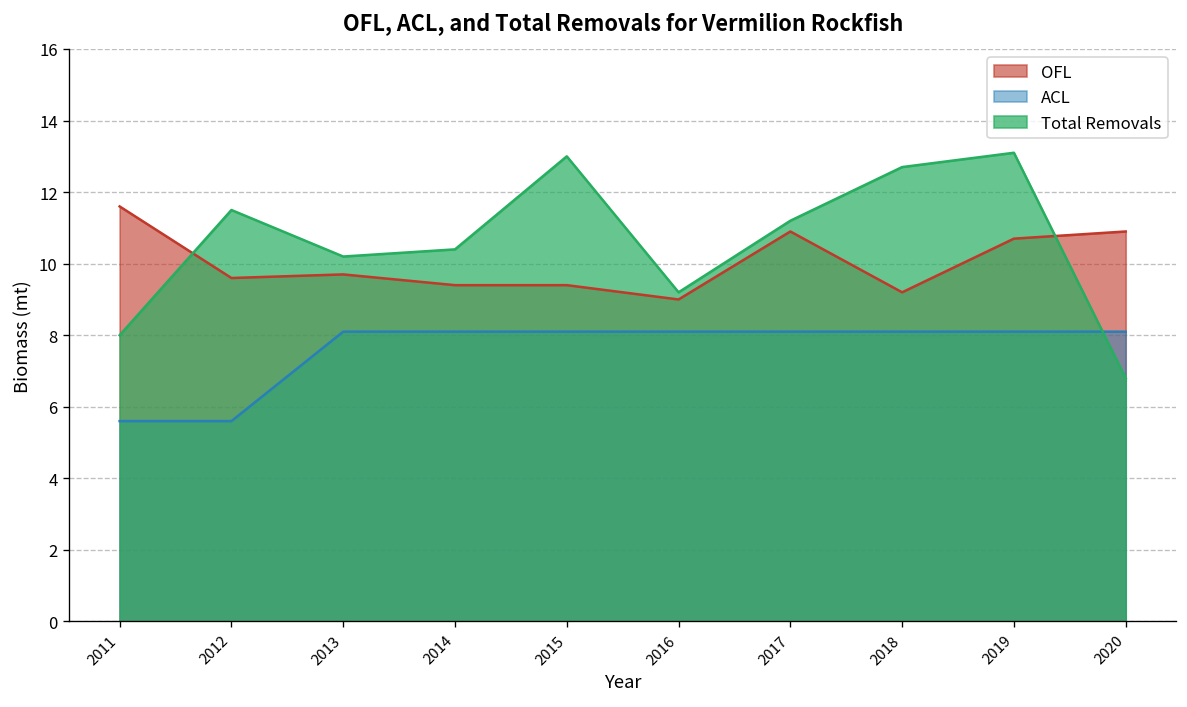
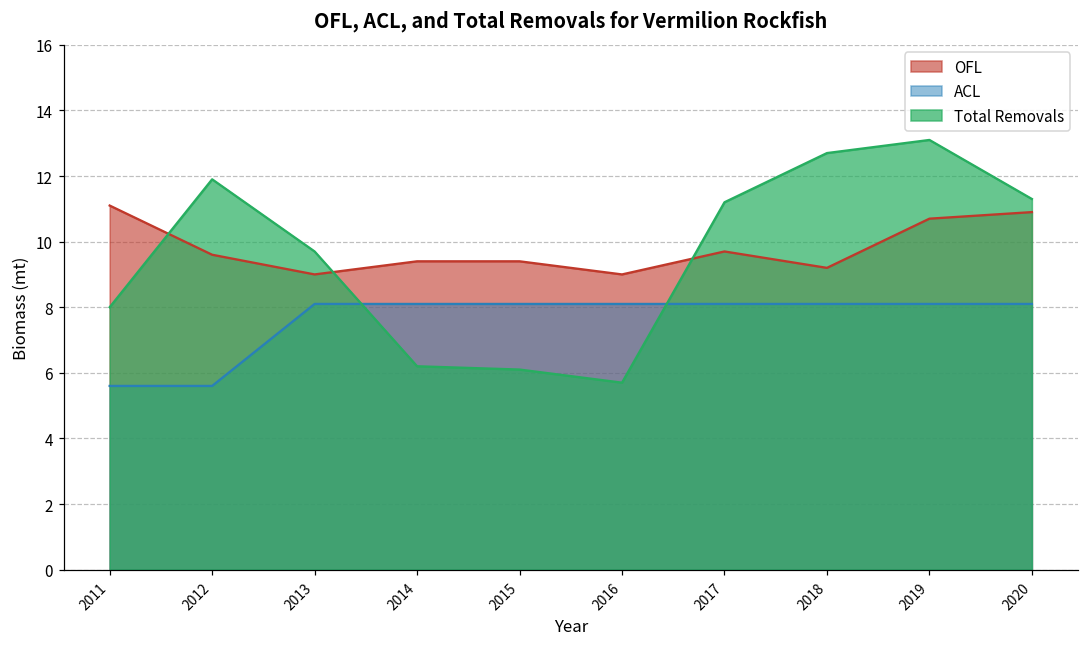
  {
    "OFL": {
-     "2011": 11.6,
+     "2011": 11.1,
      "2012": 9.6,
-     "2013": 9.7,
+     "2013": 9.0,
      "2014": 9.4,
      "2015": 9.4,
      "2016": 9.0,
-     "2017": 10.9,
+     "2017": 9.7,
      "2018": 9.2,
      "2019": 10.7,
      "2020": 10.9
    },
    "ACL": {
      "2011": 5.6,
      "2012": 5.6,
      "2013": 8.1,
      "2014": 8.1,
      "2015": 8.1,
      "2016": 8.1,
      "2017": 8.1,
      "2018": 8.1,
      "2019": 8.1,
      "2020": 8.1
    },
    "Total Removals": {
      "2011": 8.0,
-     "2012": 11.5,
-     "2013": 10.2,
-     "2014": 10.4,
-     "2015": 13.0,
-     "2016": 9.2,
+     "2012": 11.9,
+     "2013": 9.7,
+     "2014": 6.2,
+     "2015": 6.1,
+     "2016": 5.7,
      "2017": 11.2,
      "2018": 12.7,
      "2019": 13.1,
-     "2020": 6.8
+     "2020": 11.3
    }
  }
